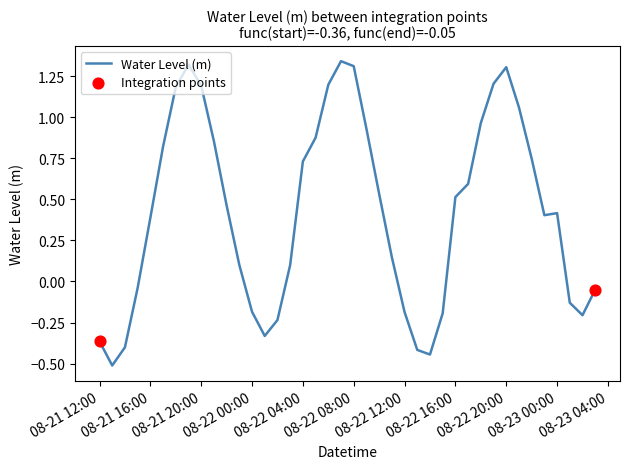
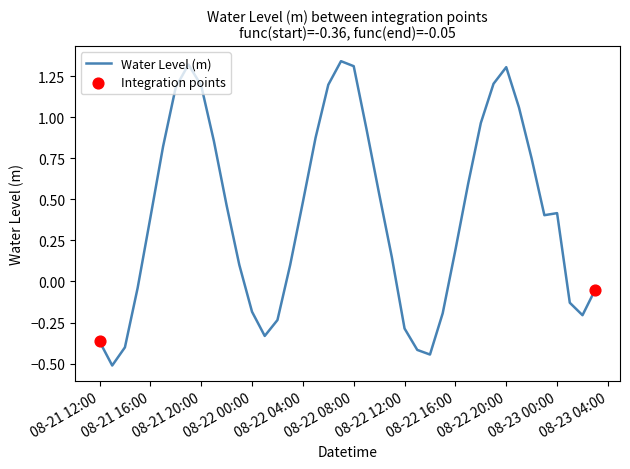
  {
    "Water Level (m)": {
      "08-21 16:00": 0.39,
      "08-22 00:00": -0.18,
-     "08-22 04:00": 0.73,
+     "08-22 04:00": 0.48,
      "08-22 08:00": 1.31,
-     "08-22 12:00": -0.19,
-     "08-22 16:00": 0.51,
+     "08-22 12:00": -0.29,
+     "08-22 16:00": 0.19,
      "08-22 20:00": 1.30,
      "08-23 00:00": 0.42
    }
  }
